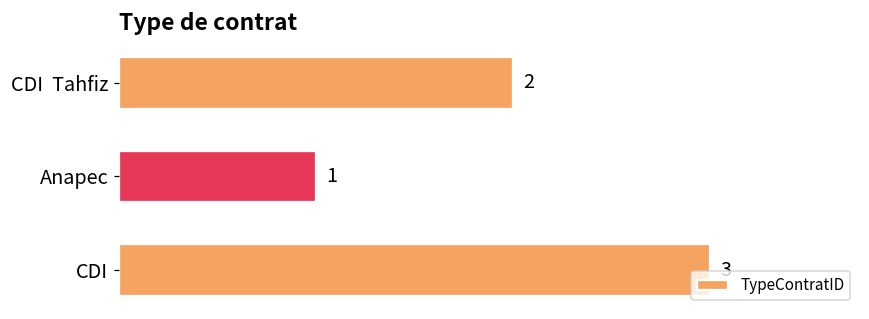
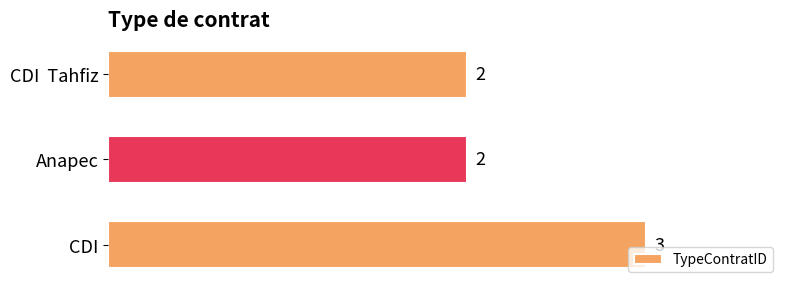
  {
    "CDI Tahfiz": 2,
-   "Anapec": 1
+   "Anapec": 2
  }
